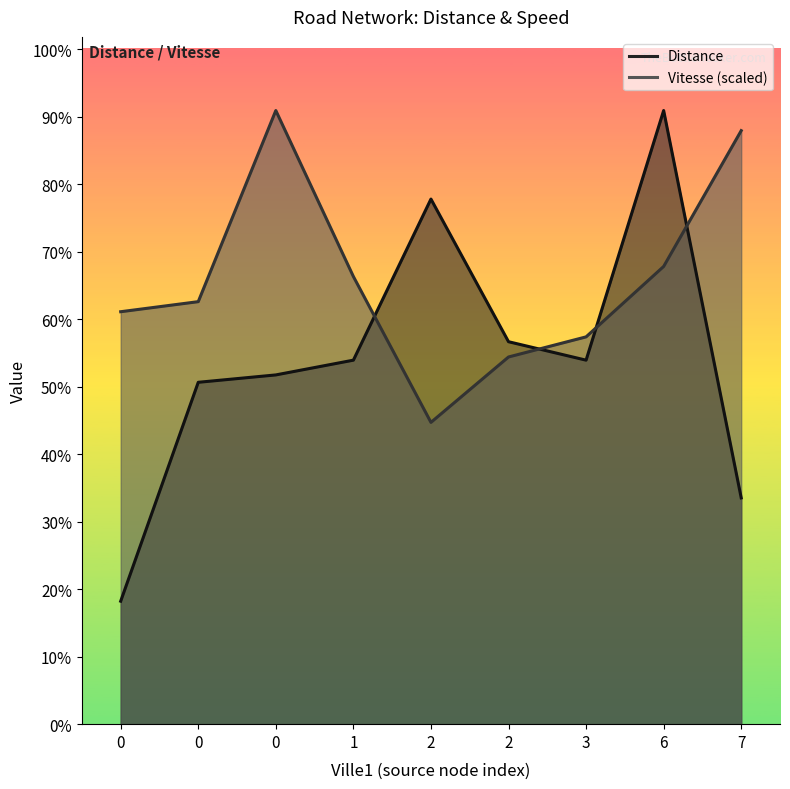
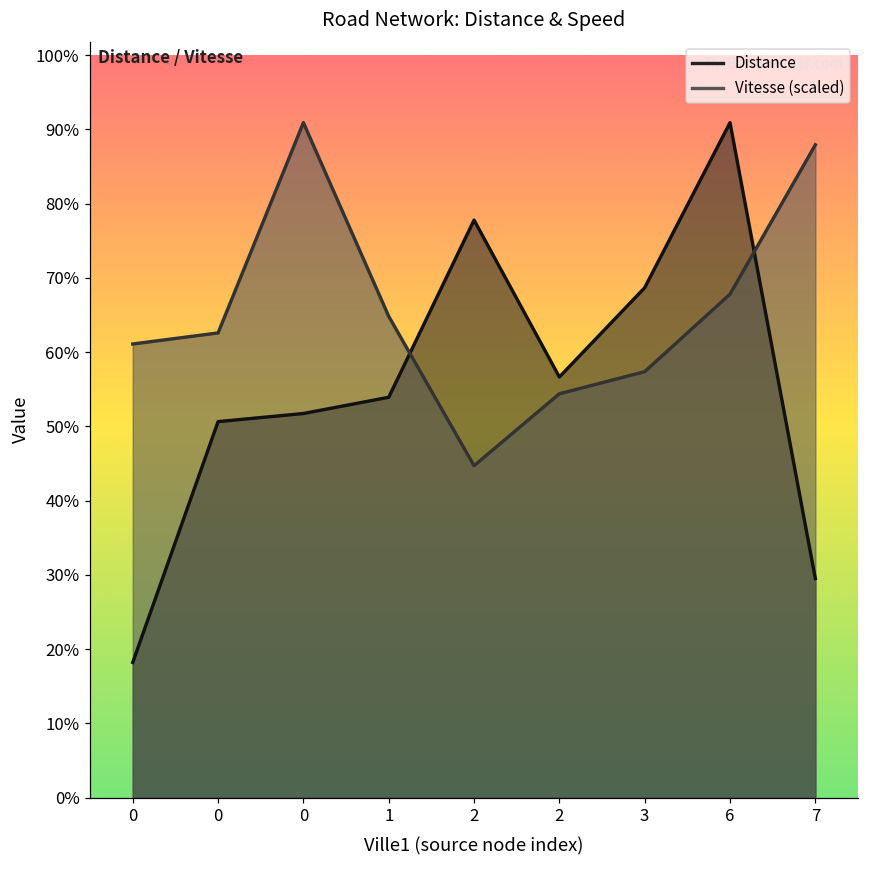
  {
    "Distance": {
      "1": "54%",
-     "3": "54%",
+     "3": "69%",
      "6": "91%",
-     "7": "34%"
+     "7": "30%"
    },
    "Vitesse (scaled)": {
-     "1": "66%",
+     "1": "65%",
      "3": "57%",
      "6": "68%",
      "7": "88%"
    }
  }
